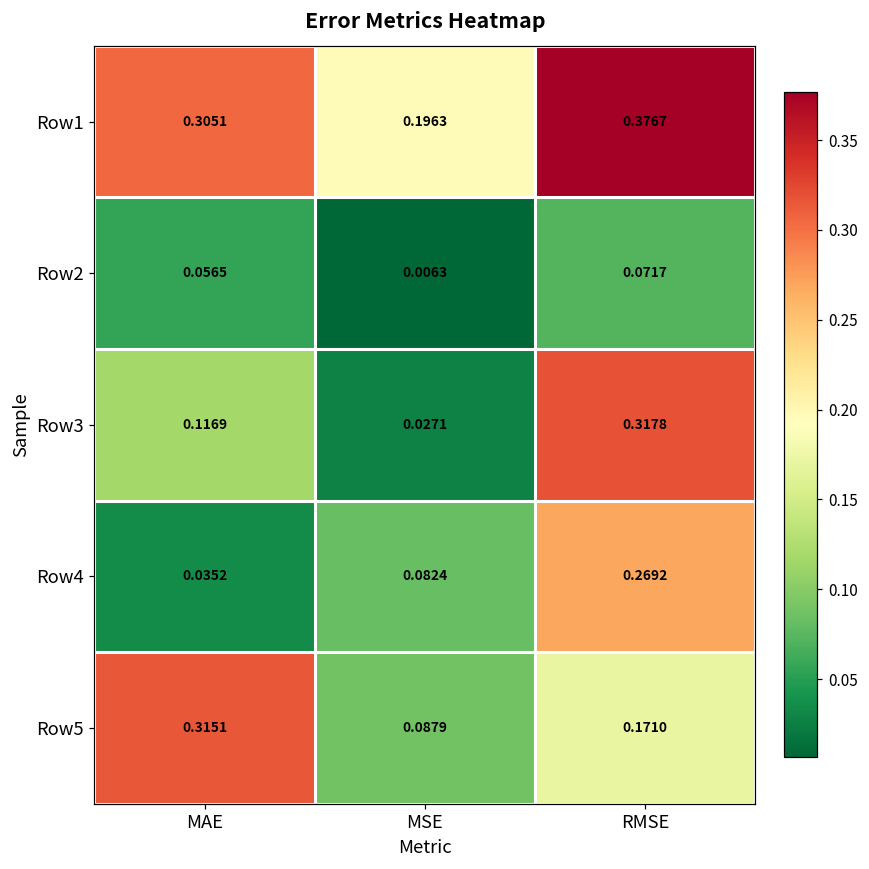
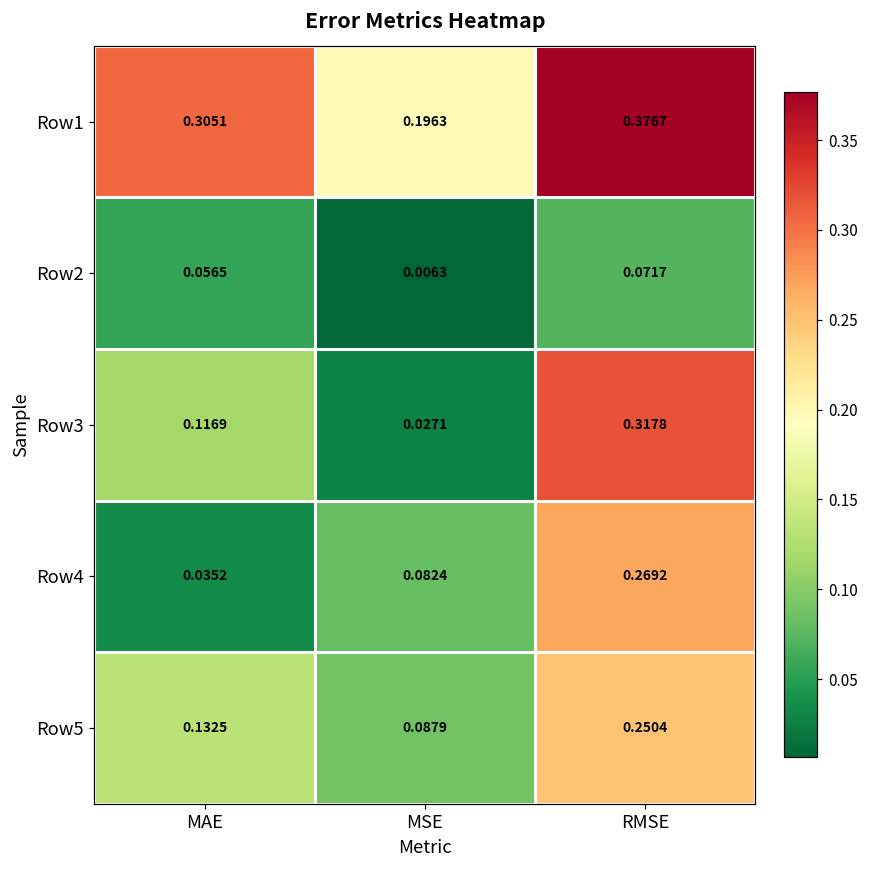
  {
    "Row1": {
      "MAE": 0.3051,
      "MSE": 0.1963,
      "RMSE": 0.3767
    },
    "Row2": {
      "MAE": 0.0565,
      "MSE": 0.0063,
      "RMSE": 0.0717
    },
    "Row3": {
      "MAE": 0.1169,
      "MSE": 0.0271,
      "RMSE": 0.3178
    },
    "Row4": {
      "MAE": 0.0352,
      "MSE": 0.0824,
      "RMSE": 0.2692
    },
    "Row5": {
-     "MAE": 0.3151,
+     "MAE": 0.1325,
      "MSE": 0.0879,
-     "RMSE": 0.1710
+     "RMSE": 0.2504
    }
  }
